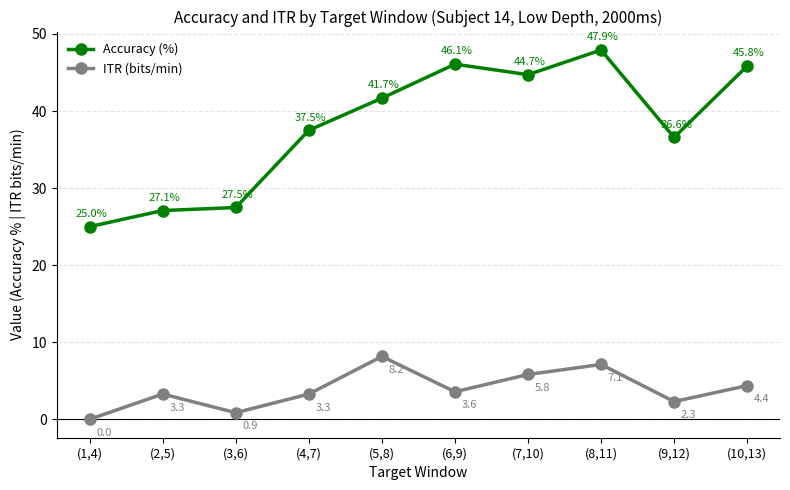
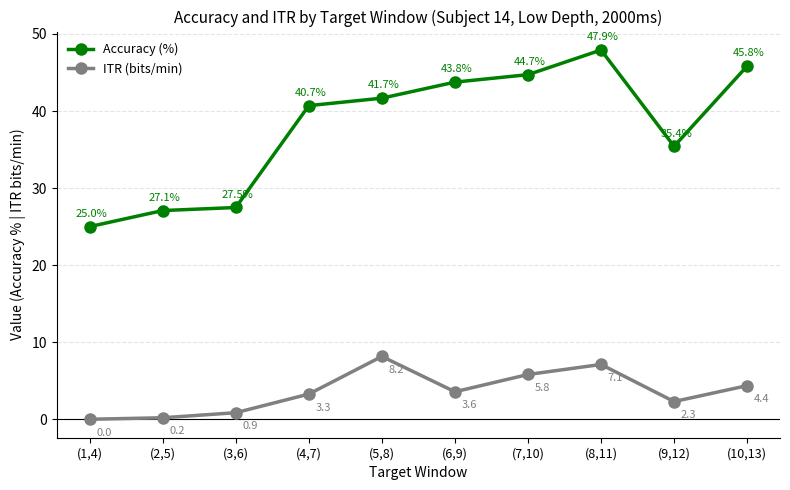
  {
    "Accuracy (%)": {
      "(1,4)": "25.0%",
      "(2,5)": "27.1%",
      "(3,6)": "27.5%",
-     "(4,7)": "37.5%",
+     "(4,7)": "40.7%",
      "(5,8)": "41.7%",
-     "(6,9)": "46.1%",
+     "(6,9)": "43.8%",
      "(7,10)": "44.7%",
      "(8,11)": "47.9%",
-     "(9,12)": "36.6%",
+     "(9,12)": "35.4%",
      "(10,13)": "45.8%"
    },
    "ITR (bits/min)": {
      "(1,4)": "0.0",
-     "(2,5)": "3.3",
+     "(2,5)": "0.2",
      "(3,6)": "0.9",
      "(4,7)": "3.3",
      "(5,8)": "8.2",
      "(6,9)": "3.6",
      "(7,10)": "5.8",
      "(8,11)": "7.1",
      "(9,12)": "2.3",
      "(10,13)": "4.4"
    }
  }
